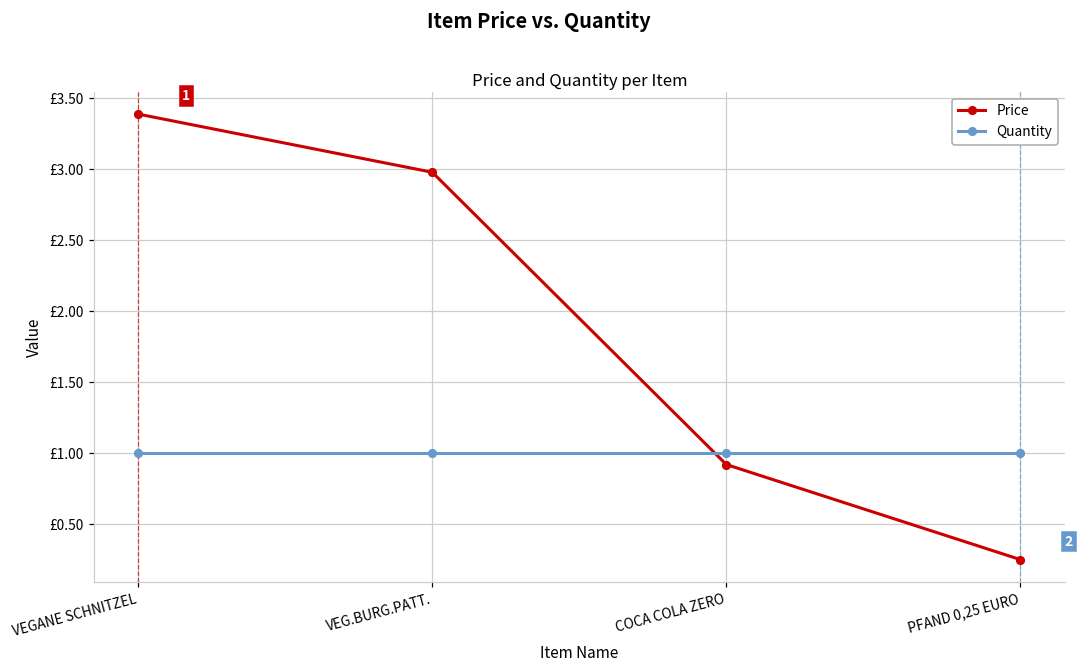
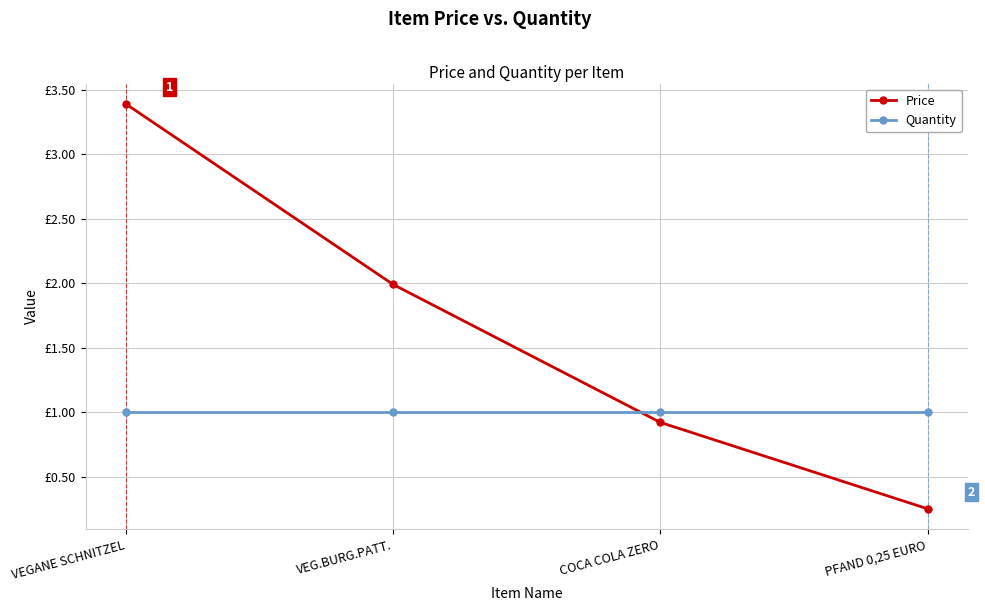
  {
    "Price": {
      "VEGANE SCHNITZEL": "£3.39",
-     "VEG.BURG.PATT.": "£2.98",
+     "VEG.BURG.PATT.": "£1.99",
      "COCA COLA ZERO": "£0.92",
      "PFAND 0,25 EURO": "£0.25"
    },
    "Quantity": {
      "VEGANE SCHNITZEL": "£1.00",
      "VEG.BURG.PATT.": "£1.00",
      "COCA COLA ZERO": "£1.00",
      "PFAND 0,25 EURO": "£1.00"
    }
  }
